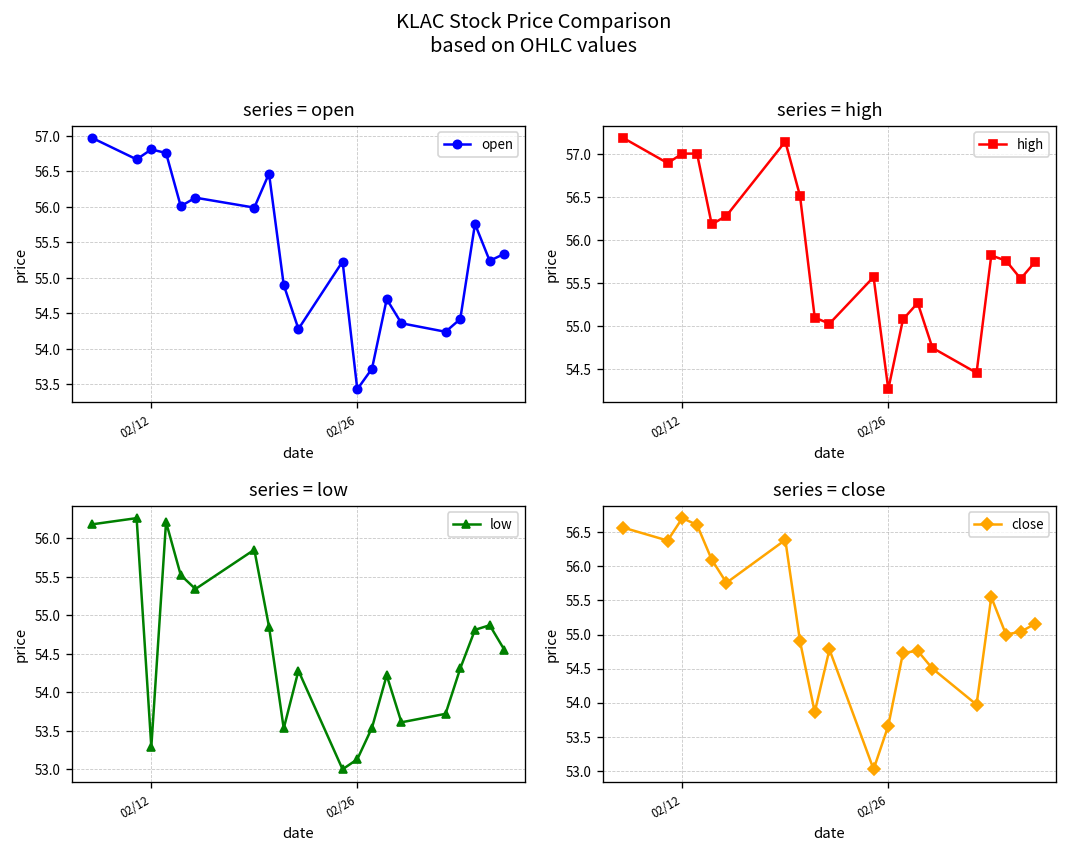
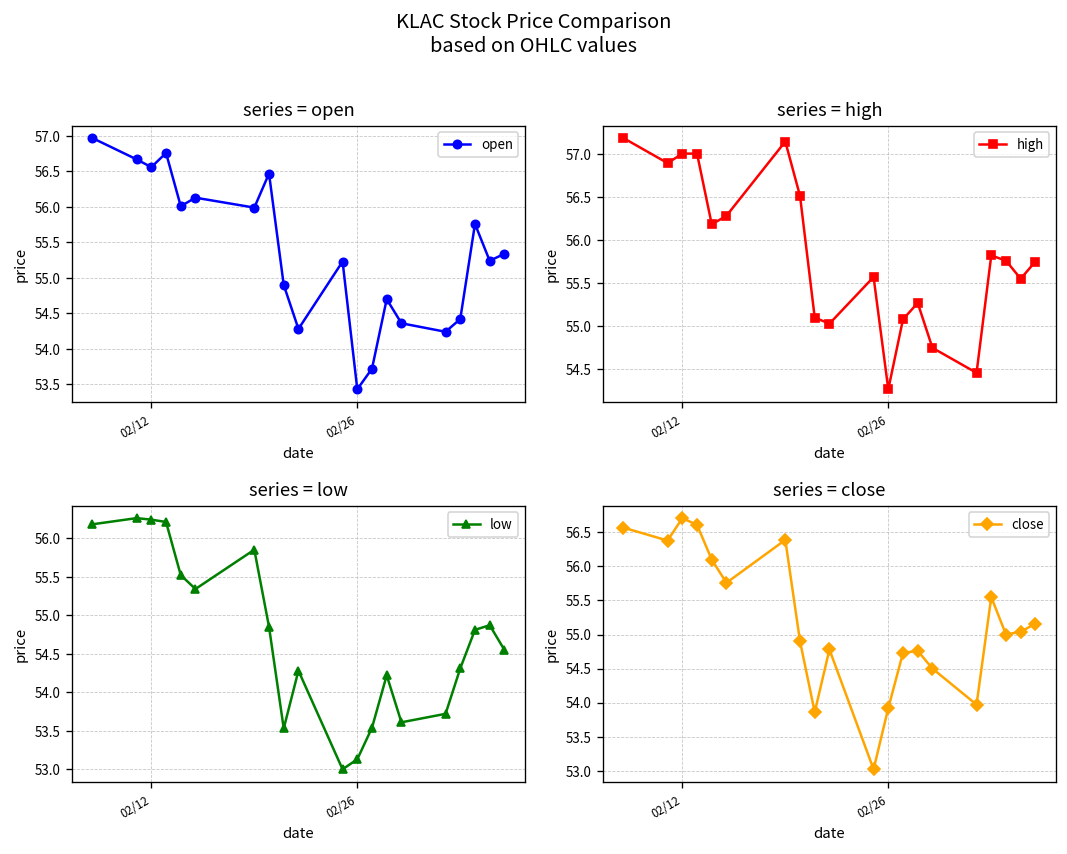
  {
    "series = open": {
-     "02/12": 56.8,
+     "02/12": 56.6,
      "02/26": 53.4
    },
    "series = high": {
      "02/12": 57.0,
      "02/26": 54.3
    },
    "series = low": {
-     "02/12": 53.3,
+     "02/12": 56.2,
      "02/26": 53.1
    },
    "series = close": {
      "02/12": 56.7,
-     "02/26": 53.7
+     "02/26": 53.9
    }
  }
